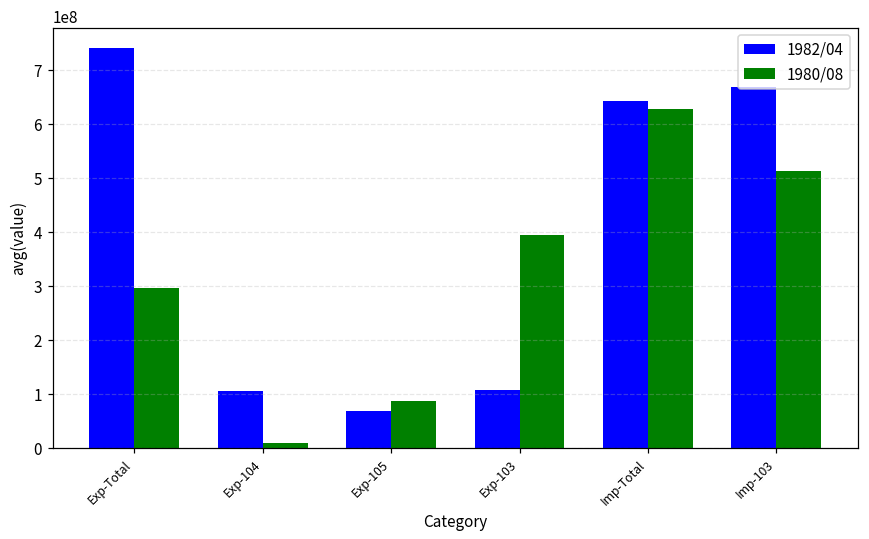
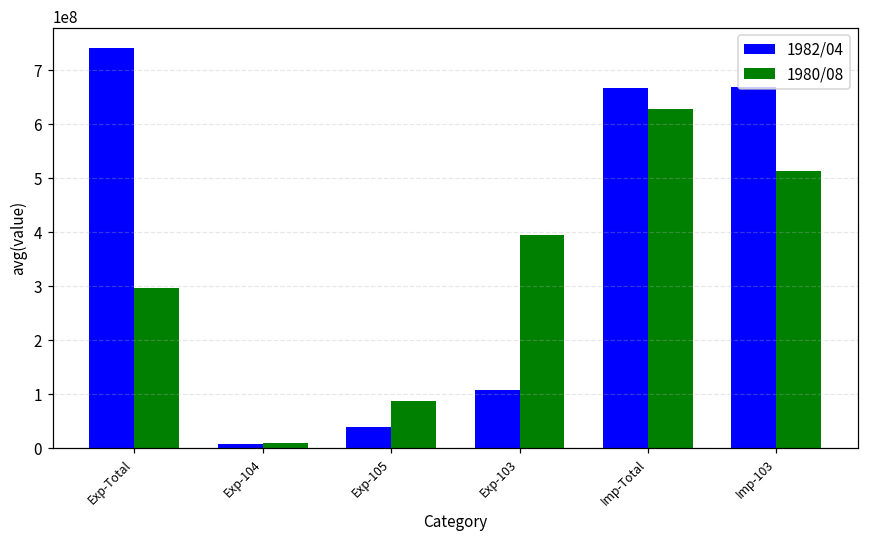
  {
    "1982/04": {
      "Exp-Total": 740000000,
-     "Exp-104": 110000000,
-     "Exp-105": 70000000,
+     "Exp-104": 10000000,
+     "Exp-105": 40000000,
      "Exp-103": 110000000,
-     "Imp-Total": 640000000,
+     "Imp-Total": 670000000,
      "Imp-103": 670000000
    },
    "1980/08": {
      "Exp-Total": 300000000,
      "Exp-104": 10000000,
      "Exp-105": 90000000,
      "Exp-103": 390000000,
      "Imp-Total": 630000000,
      "Imp-103": 510000000
    }
  }
